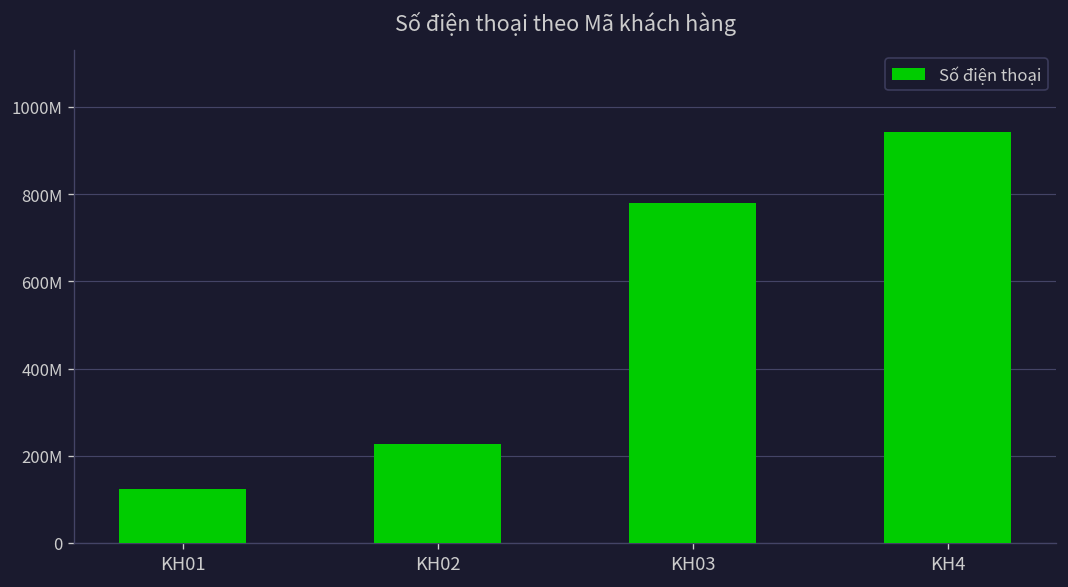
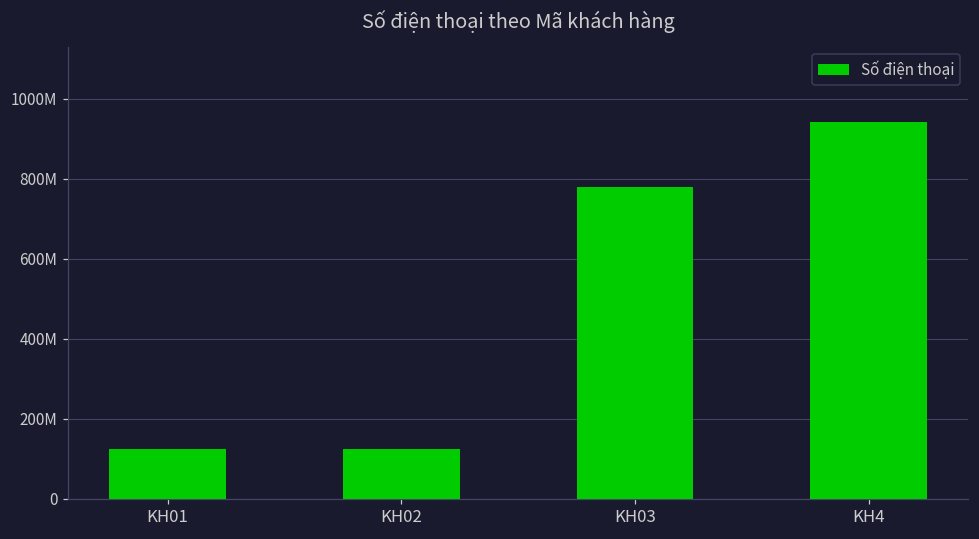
  {
    "KH01": 120000000,
-   "KH02": 230000000,
+   "KH02": 120000000,
    "KH03": 780000000,
    "KH4": 940000000
  }
